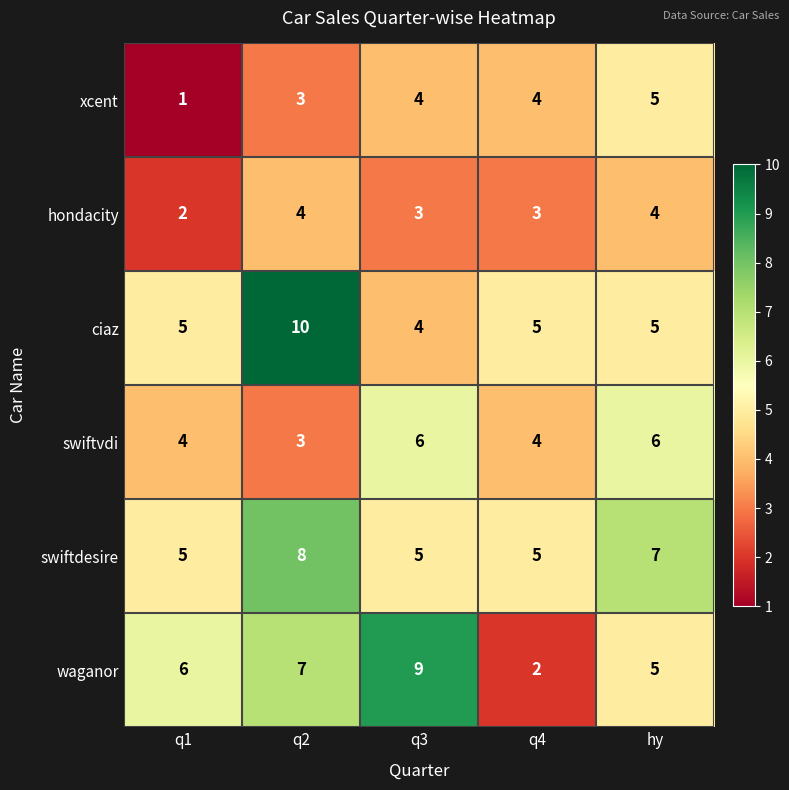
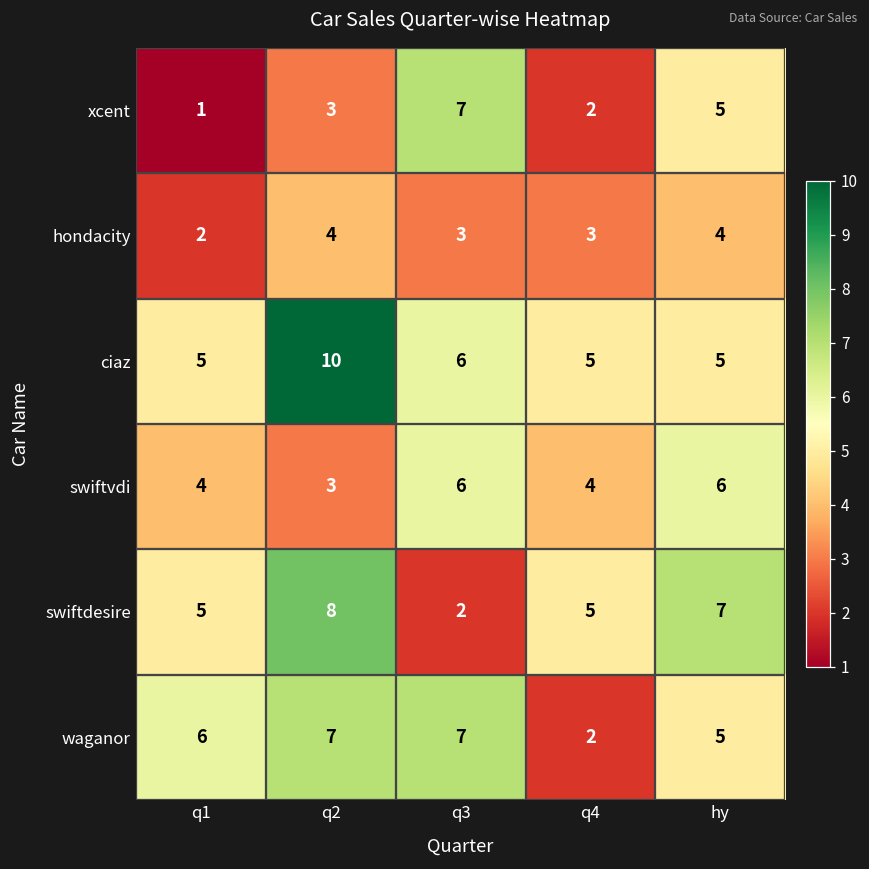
  {
    "xcent": {
      "q1": 1,
      "q2": 3,
-     "q3": 4,
-     "q4": 4,
+     "q3": 7,
+     "q4": 2,
      "hy": 5
    },
    "hondacity": {
      "q1": 2,
      "q2": 4,
      "q3": 3,
      "q4": 3,
      "hy": 4
    },
    "ciaz": {
      "q1": 5,
      "q2": 10,
-     "q3": 4,
+     "q3": 6,
      "q4": 5,
      "hy": 5
    },
    "swiftvdi": {
      "q1": 4,
      "q2": 3,
      "q3": 6,
      "q4": 4,
      "hy": 6
    },
    "swiftdesire": {
      "q1": 5,
      "q2": 8,
-     "q3": 5,
+     "q3": 2,
      "q4": 5,
      "hy": 7
    },
    "waganor": {
      "q1": 6,
      "q2": 7,
-     "q3": 9,
+     "q3": 7,
      "q4": 2,
      "hy": 5
    }
  }
